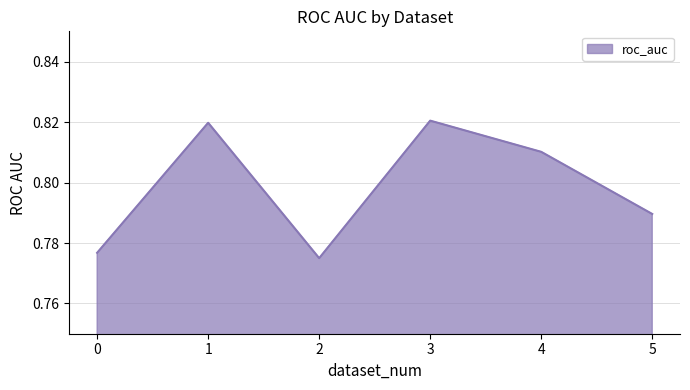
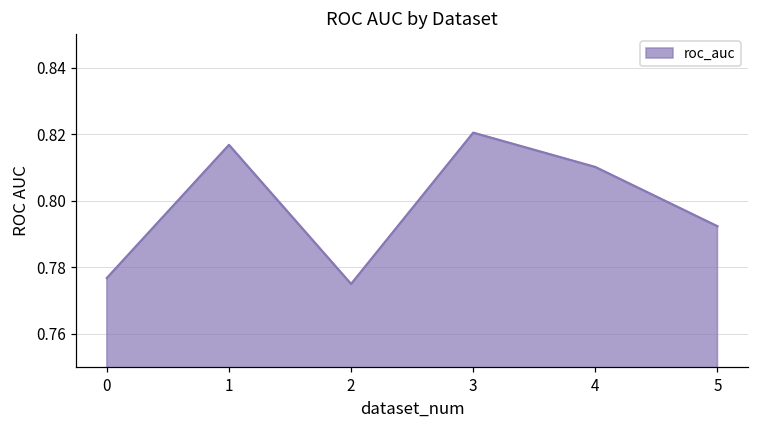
  {
    "0": 0.777,
-   "1": 0.820,
+   "1": 0.817,
    "2": 0.775,
    "3": 0.820,
    "4": 0.810,
-   "5": 0.790
+   "5": 0.792
  }
